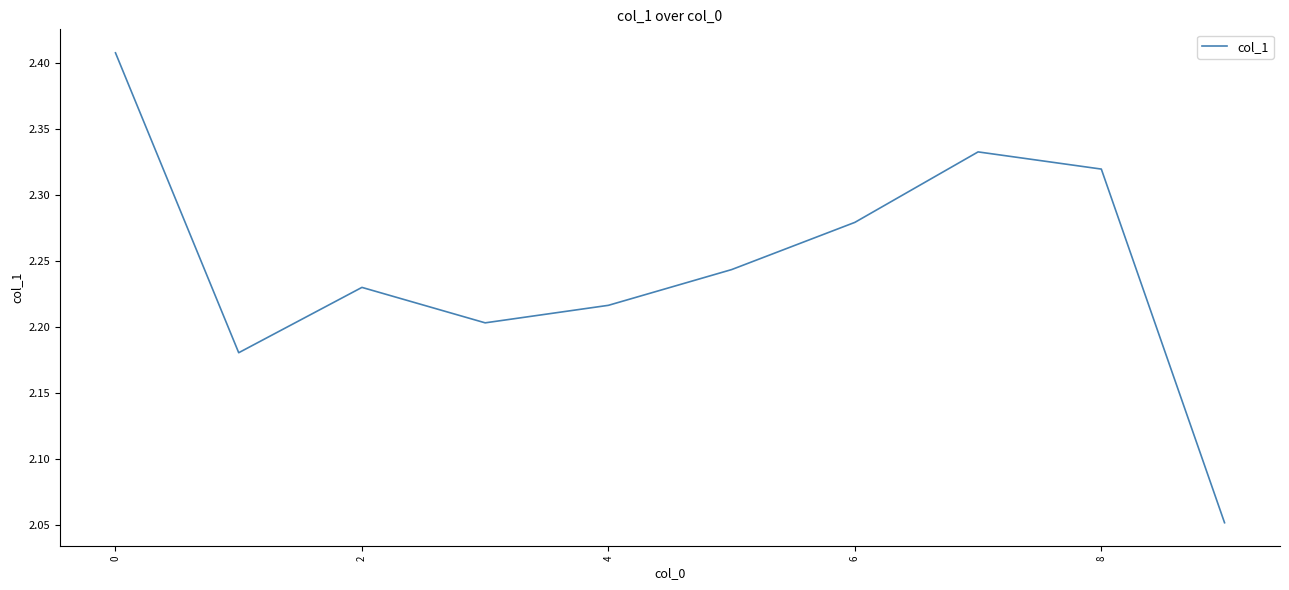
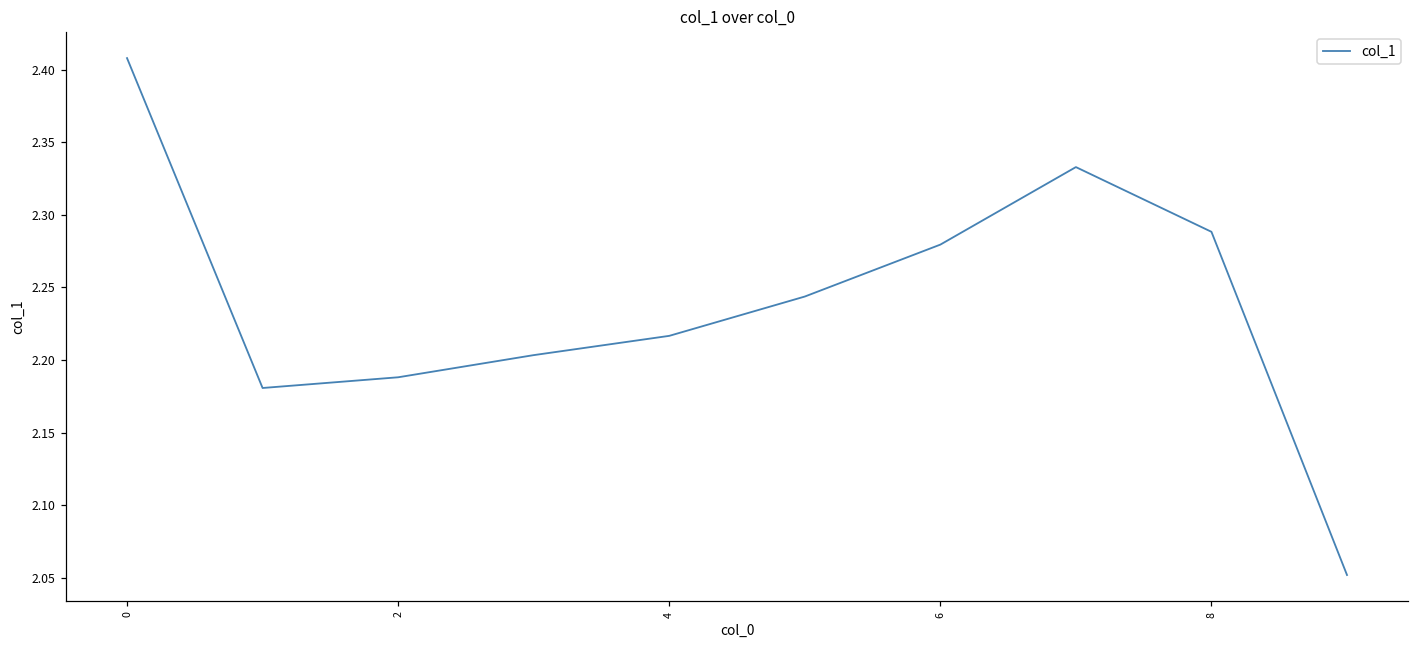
  {
    "0": 2.408,
-   "2": 2.230,
+   "2": 2.188,
    "4": 2.217,
    "6": 2.280,
-   "8": 2.320
+   "8": 2.288
  }
